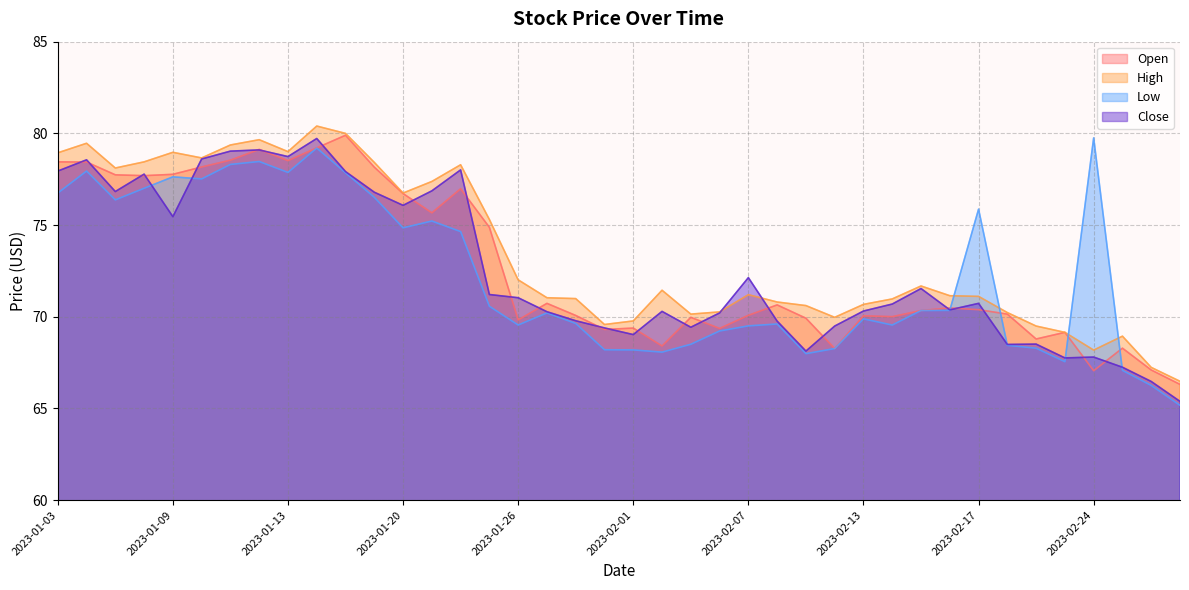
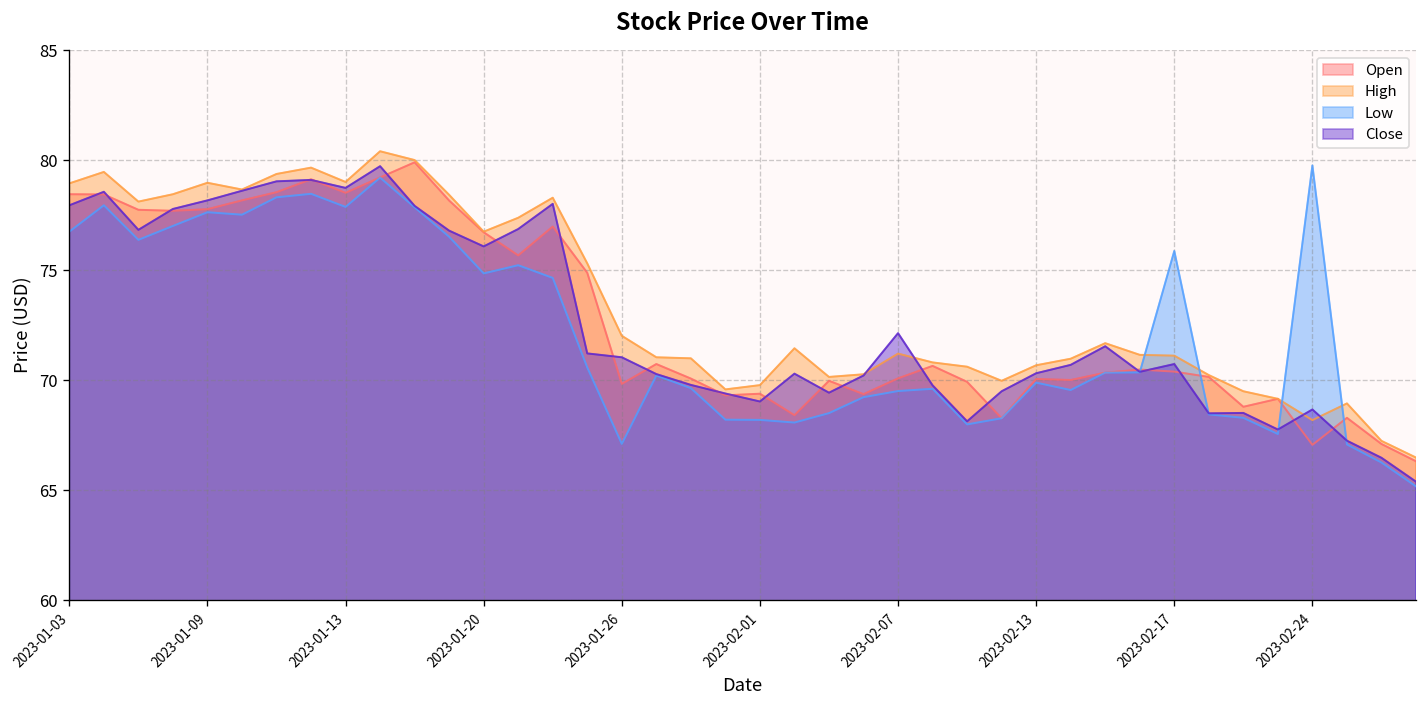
  {
    "Low": {
      "2023-01-03": 76.7,
      "2023-01-09": 77.6,
      "2023-01-13": 77.9,
      "2023-01-20": 74.8,
-     "2023-01-26": 69.5,
+     "2023-01-26": 67.1,
      "2023-02-01": 68.2,
      "2023-02-07": 69.5,
      "2023-02-13": 69.9,
      "2023-02-17": 75.9,
      "2023-02-24": 79.8
    },
    "Close": {
      "2023-01-03": 77.9,
-     "2023-01-09": 75.5,
+     "2023-01-09": 78.2,
      "2023-01-13": 78.7,
      "2023-01-20": 76.1,
      "2023-01-26": 71.0,
      "2023-02-01": 69.0,
      "2023-02-07": 72.1,
      "2023-02-13": 70.3,
      "2023-02-17": 70.7,
-     "2023-02-24": 67.8
+     "2023-02-24": 68.7
    }
  }
